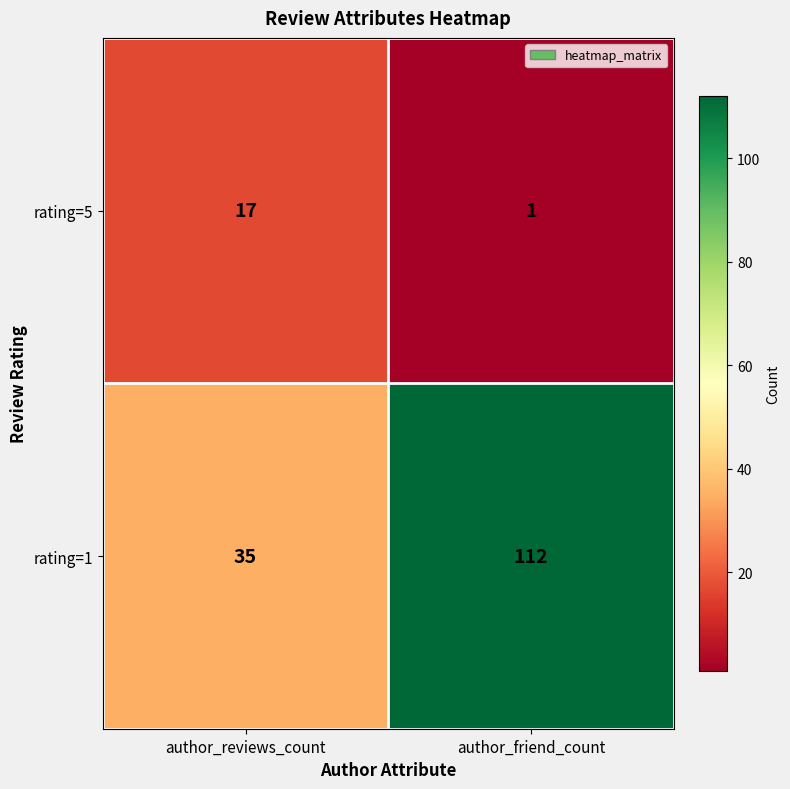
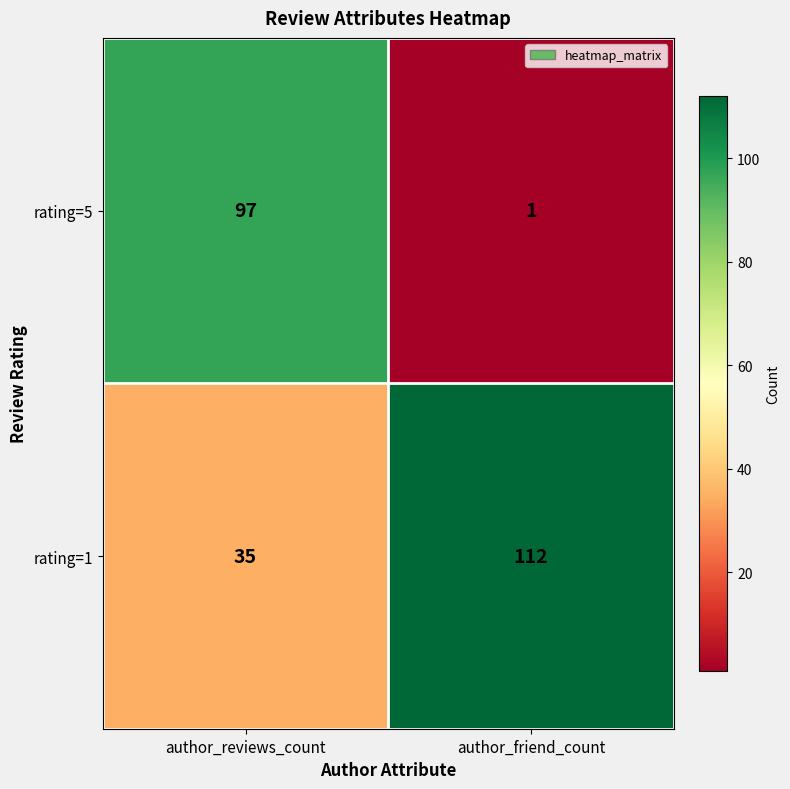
  {
    "rating=5": {
-     "author_reviews_count": 17,
+     "author_reviews_count": 97,
      "author_friend_count": 1
    },
    "rating=1": {
      "author_reviews_count": 35,
      "author_friend_count": 112
    }
  }
